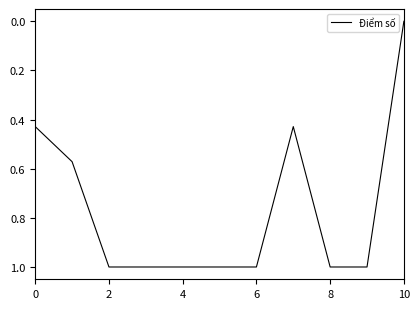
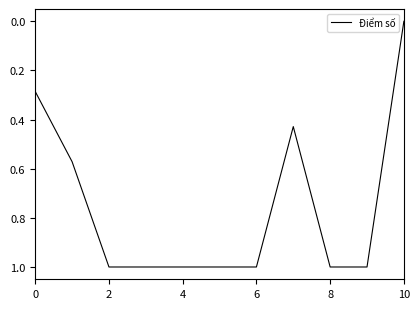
  {
-   "0": 0.43,
+   "0": 0.29,
    "2": 1.00,
    "4": 1.00,
    "6": 1.00,
    "8": 1.00,
    "10": 0.00
  }
